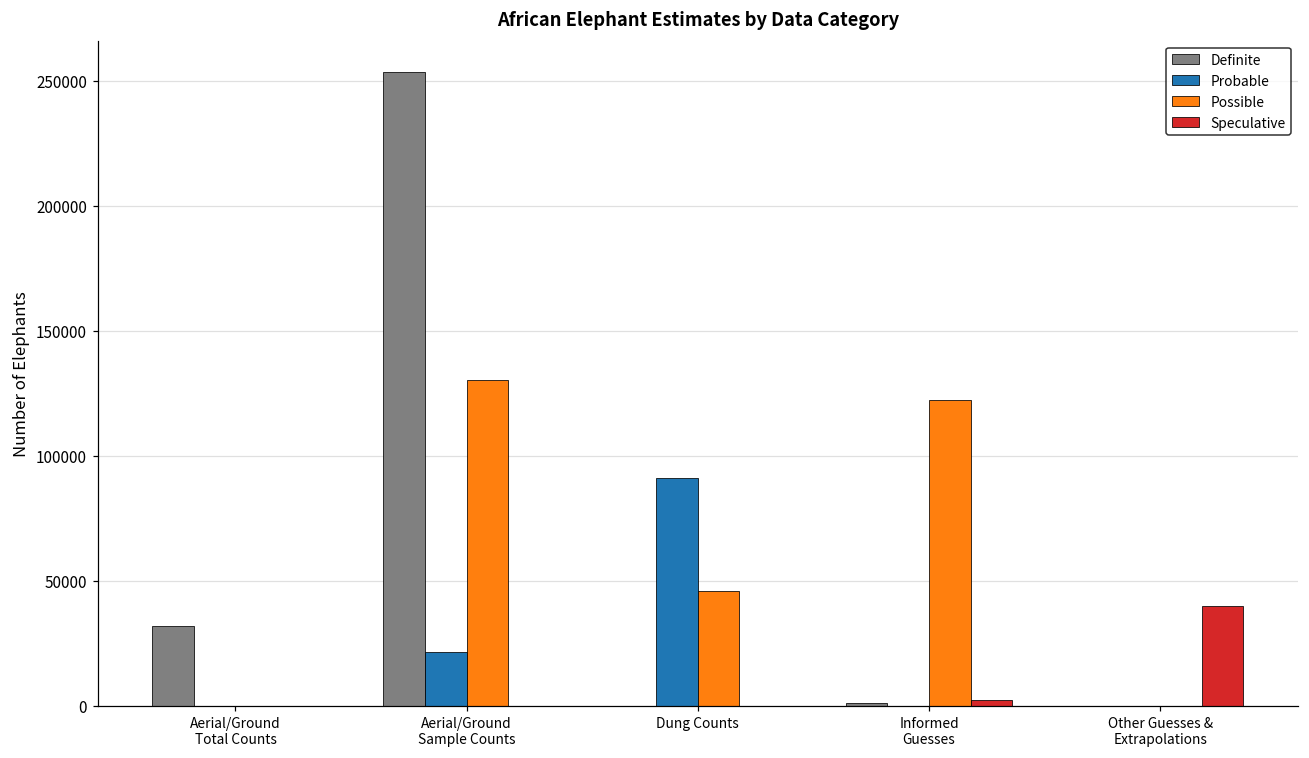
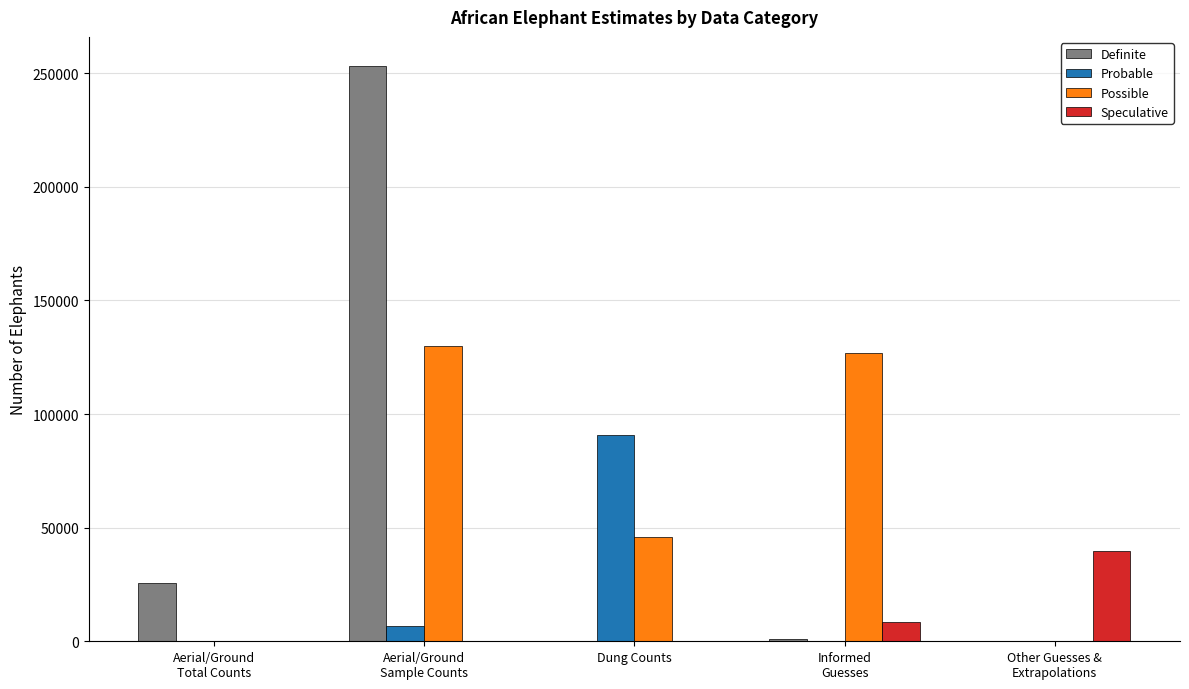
  {
    "Definite": {
-     "Aerial/Ground Total Counts": 32000,
+     "Aerial/Ground Total Counts": 26000,
      "Aerial/Ground Sample Counts": 253000,
      "Dung Counts": 0,
      "Other Guesses & Extrapolations": 0
    },
    "Probable": {
      "Aerial/Ground Total Counts": 0,
-     "Aerial/Ground Sample Counts": 22000,
+     "Aerial/Ground Sample Counts": 7000,
      "Dung Counts": 91000,
      "Informed Guesses": 0,
      "Other Guesses & Extrapolations": 0
    },
    "Possible": {
      "Aerial/Ground Total Counts": 0,
      "Aerial/Ground Sample Counts": 130000,
      "Dung Counts": 46000,
-     "Informed Guesses": 122000,
+     "Informed Guesses": 127000,
      "Other Guesses & Extrapolations": 0
    },
    "Speculative": {
      "Aerial/Ground Total Counts": 0,
      "Aerial/Ground Sample Counts": 0,
      "Dung Counts": 0,
-     "Informed Guesses": 2000,
+     "Informed Guesses": 8000,
      "Other Guesses & Extrapolations": 40000
    }
  }
